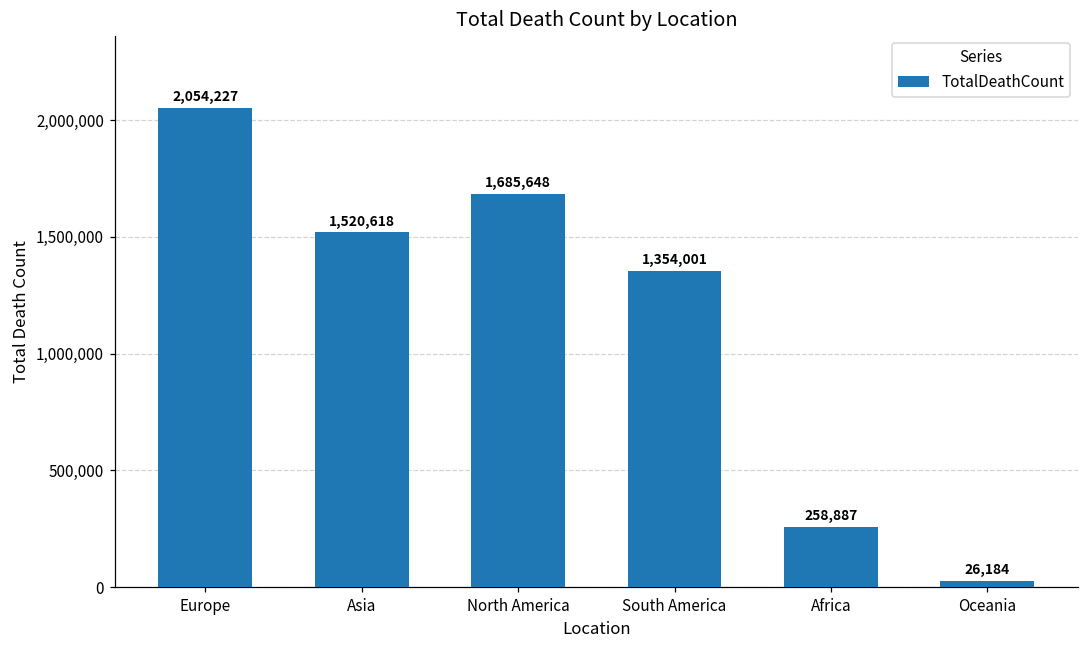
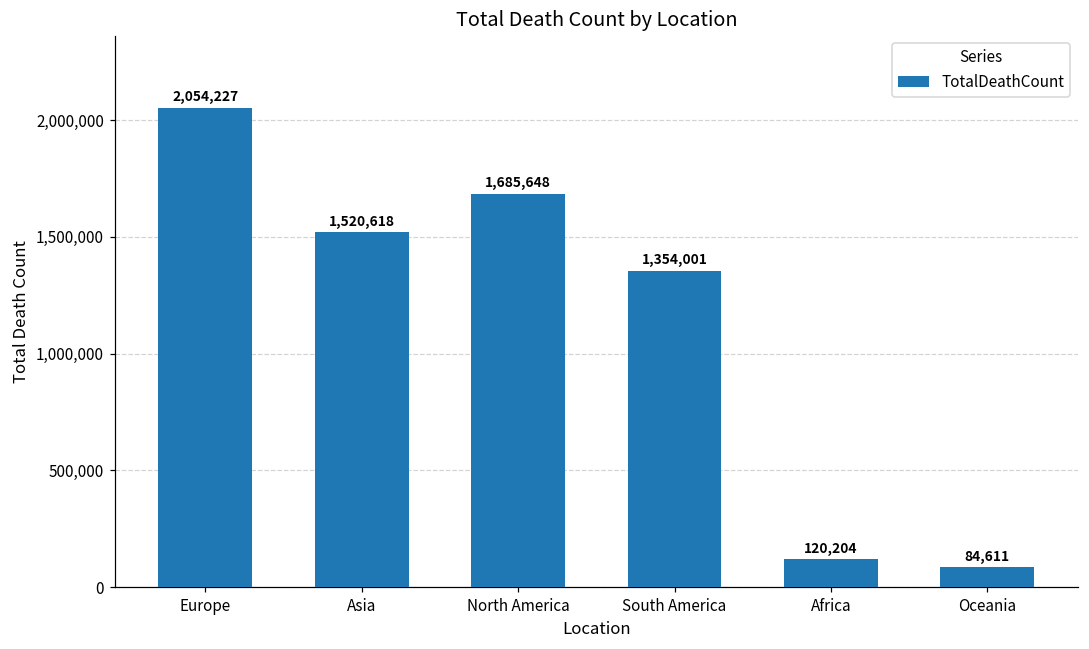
  {
    "Europe": "2,054,227",
    "Asia": "1,520,618",
    "North America": "1,685,648",
    "South America": "1,354,001",
-   "Africa": "258,887",
-   "Oceania": "26,184"
+   "Africa": "120,204",
+   "Oceania": "84,611"
  }
